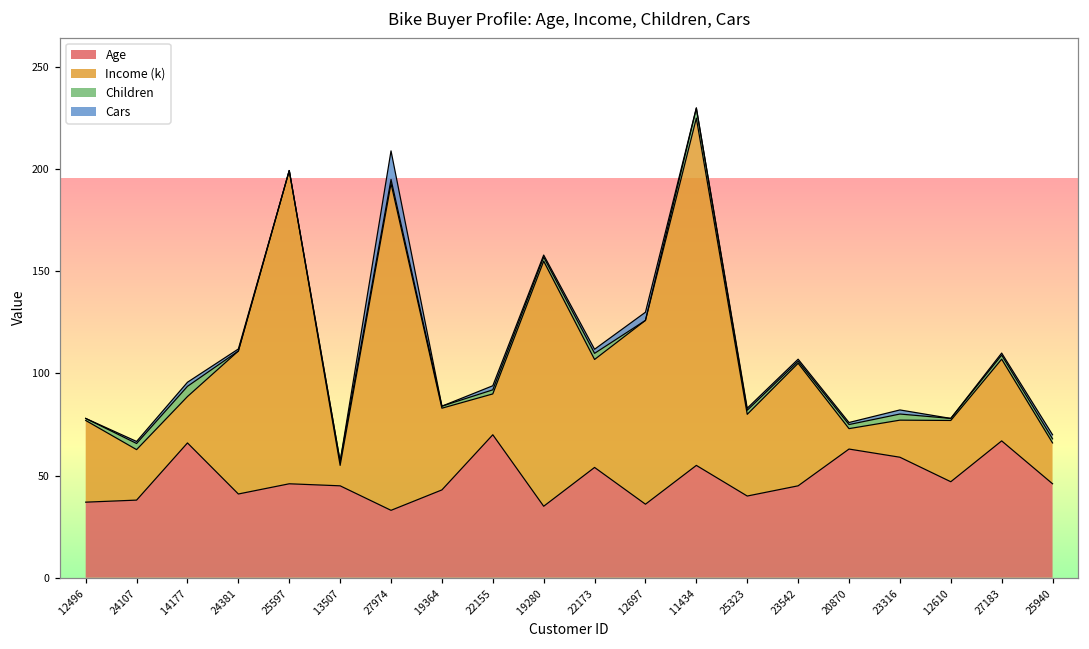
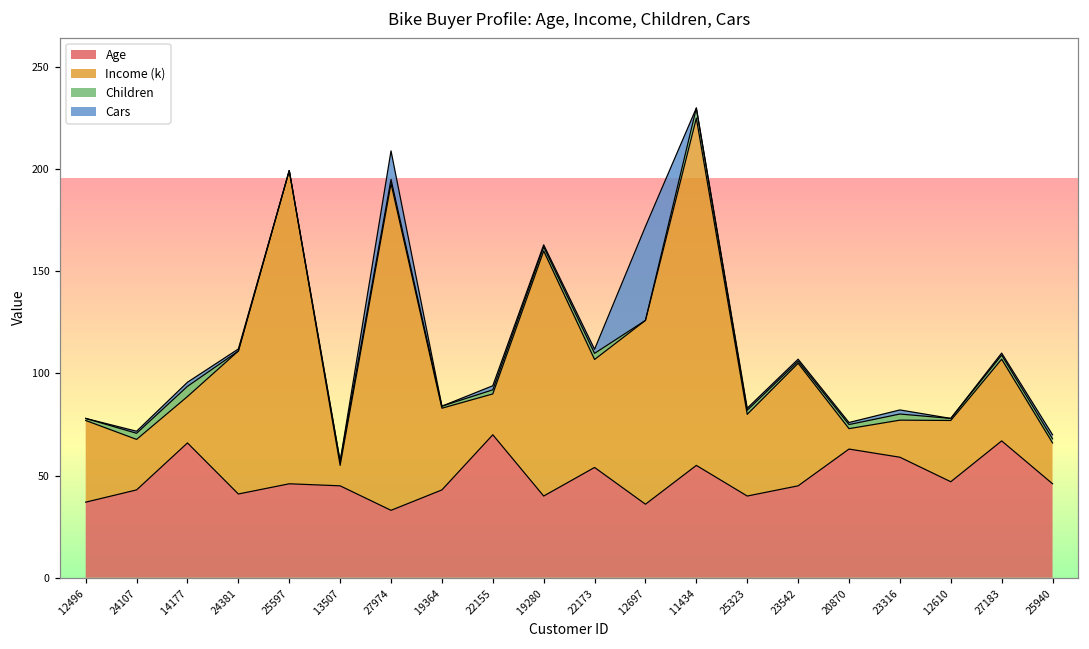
  {
    "Age": {
      "12496": 37,
-     "24107": 38,
+     "24107": 43,
      "14177": 66,
      "24381": 41,
      "25597": 46,
      "13507": 45,
      "27974": 33,
      "19364": 43,
      "22155": 70,
-     "19280": 35,
+     "19280": 40,
      "22173": 54,
      "12697": 36,
      "11434": 55,
      "25323": 40,
      "23542": 45,
      "20870": 63,
      "23316": 59,
      "12610": 47,
      "27183": 67,
      "25940": 46
    },
    "Income (k)": {
      "24107": 25,
      "14177": 23,
      "13507": 10,
      "27974": 160,
      "22155": 20,
      "19280": 120,
      "22173": 53,
      "11434": 170,
      "25323": 40,
      "20870": 10,
      "23316": 18,
      "27183": 40,
      "25940": 20
    },
    "Children": {
      "14177": 5,
      "27974": 2,
      "22155": 2,
      "22173": 3,
      "23316": 3,
      "25940": 2
    },
    "Cars": {
      "14177": 2,
      "27974": 14,
      "22155": 2,
      "22173": 2,
-     "12697": 4,
+     "12697": 46,
      "23316": 2,
      "25940": 2
    }
  }
